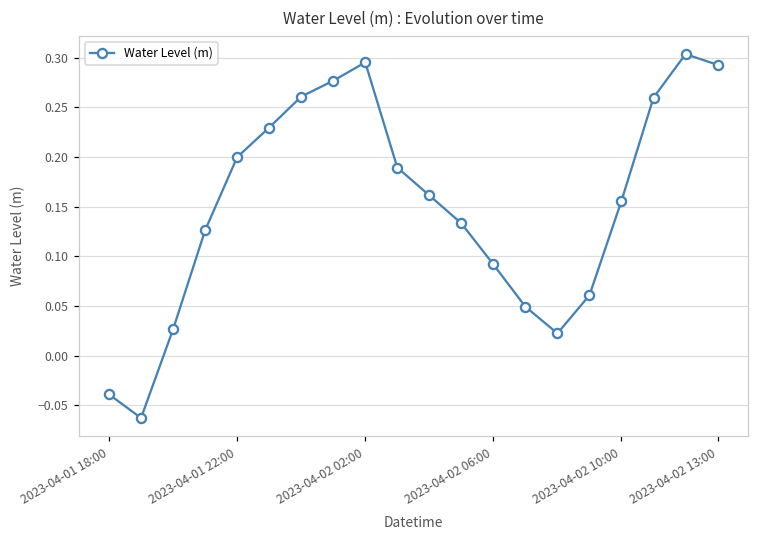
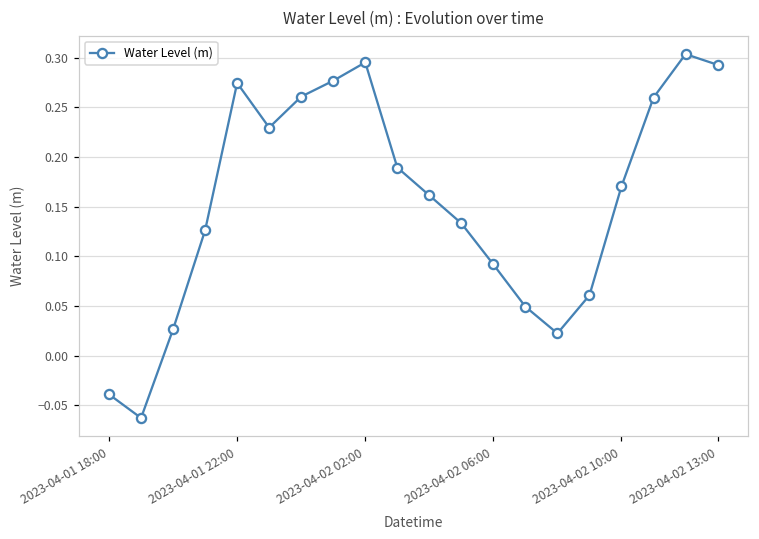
  {
    "2023-04-01 18:00": -0.04,
-   "2023-04-01 22:00": 0.20,
+   "2023-04-01 22:00": 0.27,
    "2023-04-02 02:00": 0.30,
    "2023-04-02 06:00": 0.09,
-   "2023-04-02 10:00": 0.16,
+   "2023-04-02 10:00": 0.17,
    "2023-04-02 13:00": 0.29
  }
